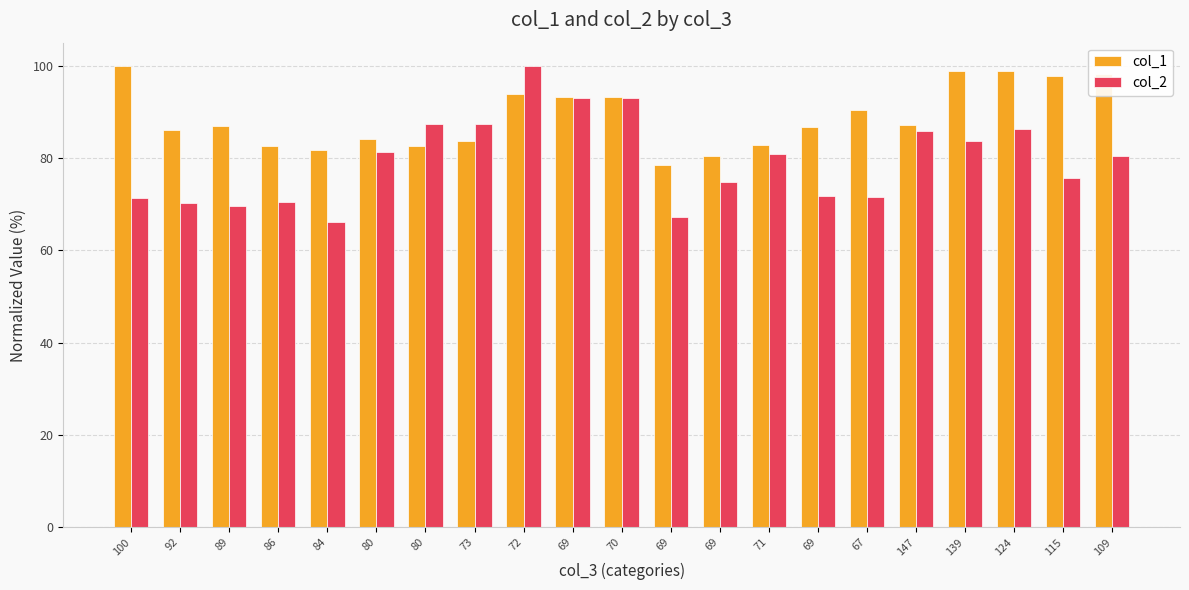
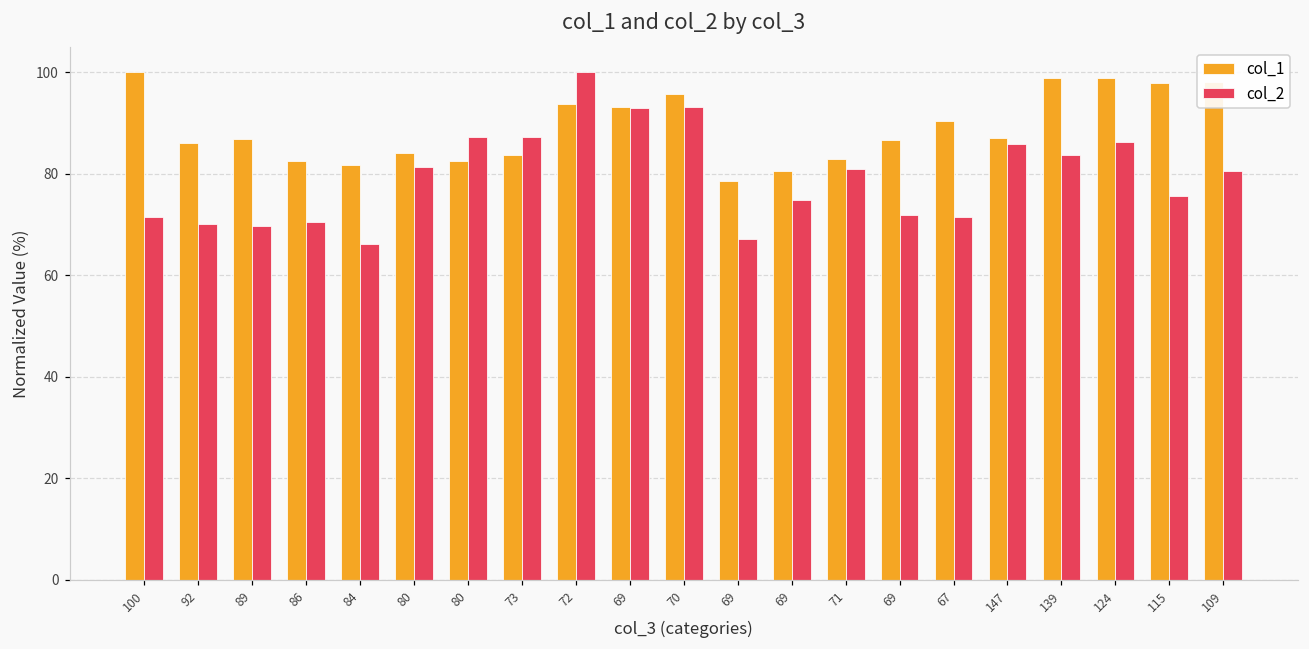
  {
    "col_1": {
      "100": 100,
      "92": 86,
      "89": 87,
      "86": 83,
      "84": 82,
      "73": 84,
      "72": 94,
-     "70": 93,
+     "70": 96,
      "71": 83,
      "67": 90,
      "147": 87,
      "139": 99,
      "124": 99,
      "115": 98
    },
    "col_2": {
      "100": 71,
      "92": 70,
      "89": 70,
      "86": 71,
      "84": 66,
      "73": 87,
      "72": 100,
      "70": 93,
      "71": 81,
      "67": 71,
      "147": 86,
      "139": 84,
      "124": 86,
      "115": 76,
      "109": 81
    }
  }
